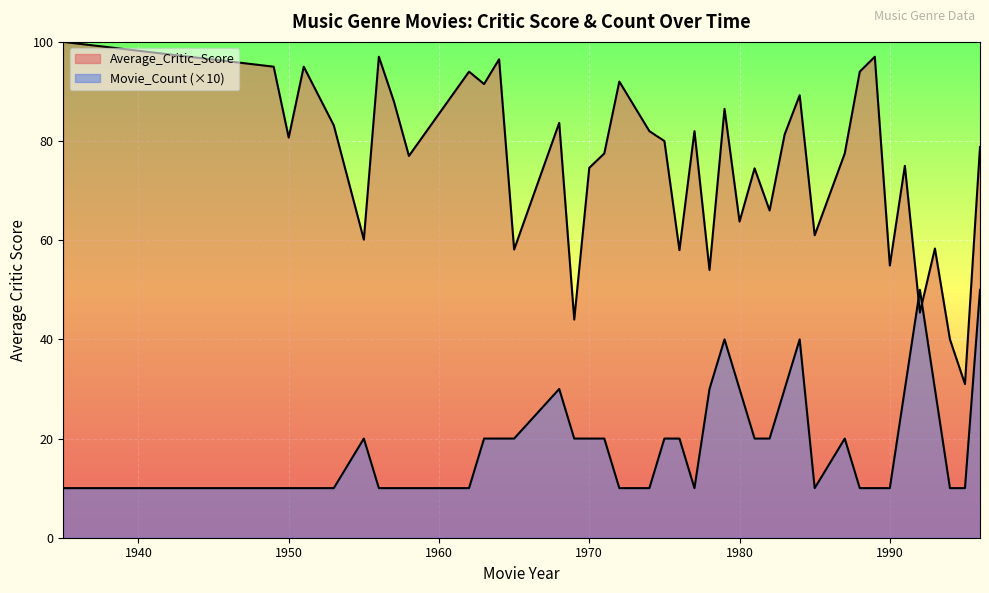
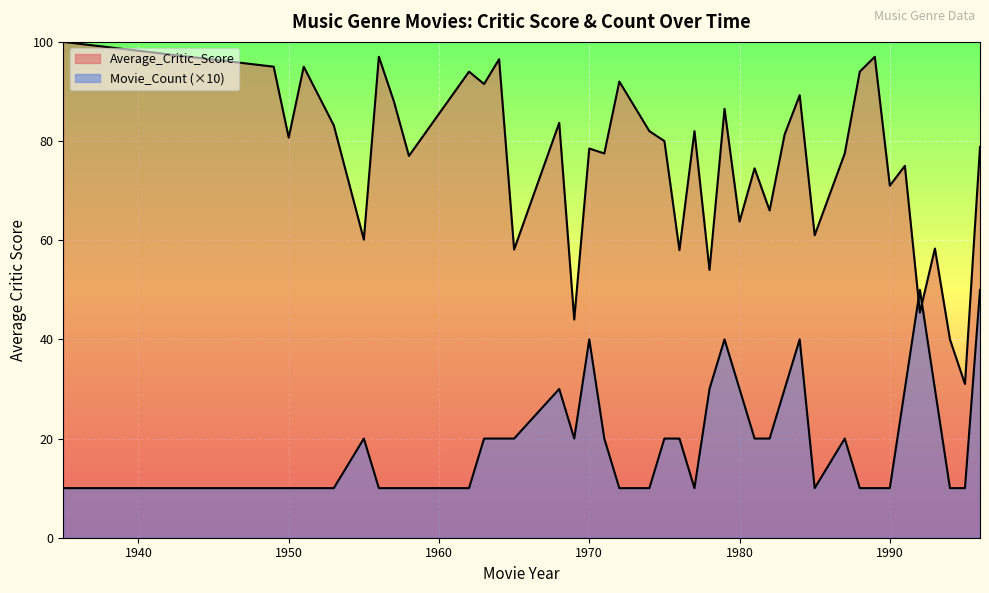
  {
    "Average_Critic_Score": {
      "1950": 81,
-     "1970": 75,
+     "1970": 79,
      "1980": 64,
-     "1990": 55
+     "1990": 71
    },
    "Movie_Count (×10)": {
      "1950": 10,
-     "1970": 20,
+     "1970": 40,
      "1980": 30,
      "1990": 10
    }
  }
